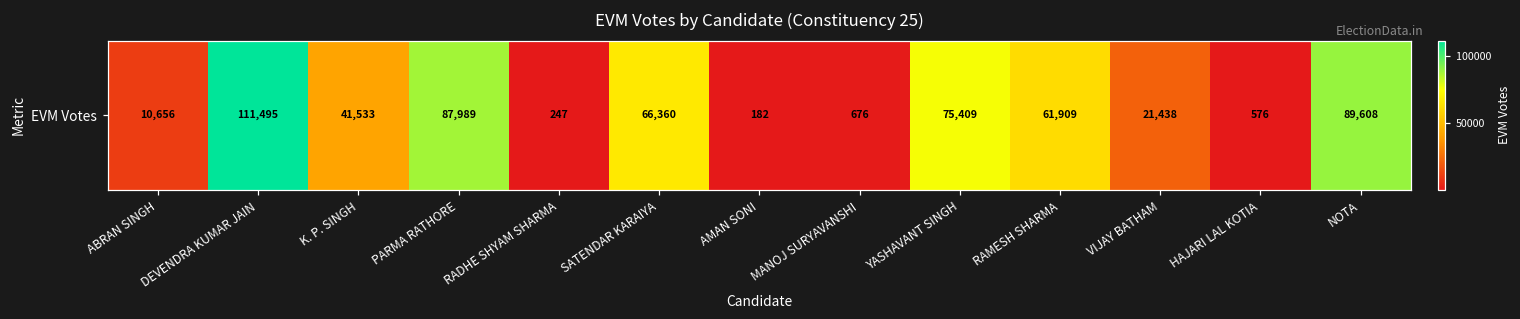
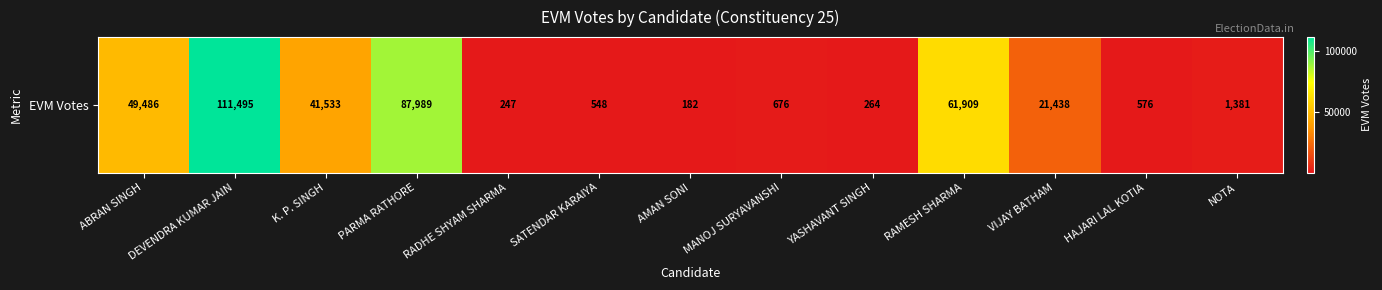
  {
    "EVM Votes": {
-     "ABRAN SINGH": "10,656",
+     "ABRAN SINGH": "49,486",
      "DEVENDRA KUMAR JAIN": "111,495",
      "K. P. SINGH": "41,533",
      "PARMA RATHORE": "87,989",
      "RADHE SHYAM SHARMA": "247",
-     "SATENDAR KARAIYA": "66,360",
+     "SATENDAR KARAIYA": "548",
      "AMAN SONI": "182",
      "MANOJ SURYAVANSHI": "676",
-     "YASHAVANT SINGH": "75,409",
+     "YASHAVANT SINGH": "264",
      "RAMESH SHARMA": "61,909",
      "VIJAY BATHAM": "21,438",
      "HAJARI LAL KOTIA": "576",
-     "NOTA": "89,608"
+     "NOTA": "1,381"
    }
  }
